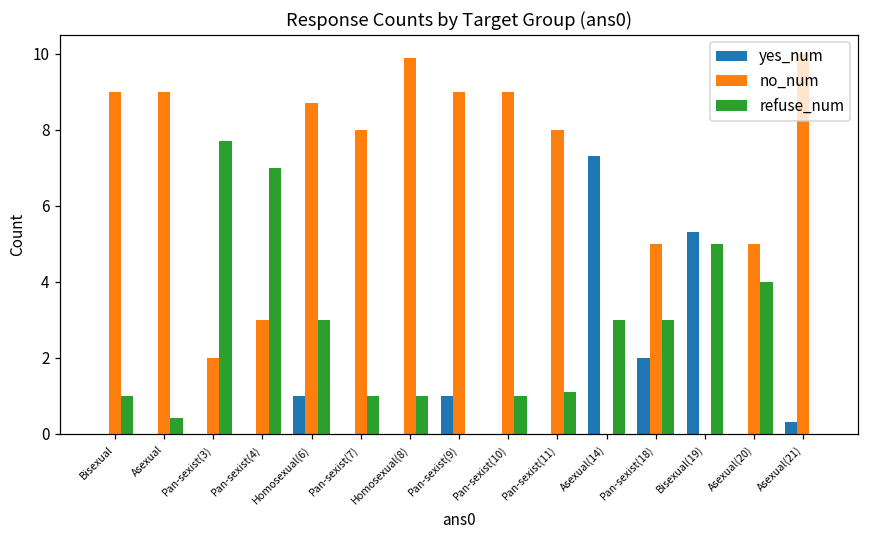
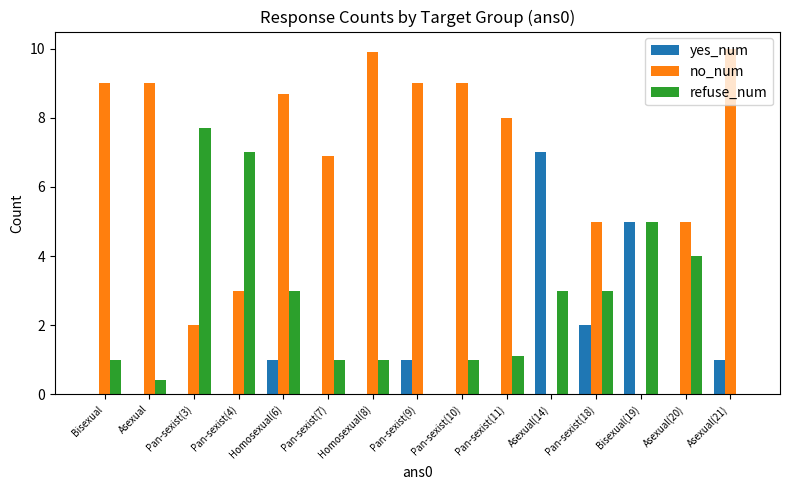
  {
    "yes_num": {
      "Bisexual": 0.0,
      "Asexual": 0.0,
      "Pan-sexist(3)": 0.0,
      "Pan-sexist(4)": 0.0,
      "Homosexual(6)": 1.0,
      "Pan-sexist(7)": 0.0,
      "Homosexual(8)": 0.0,
      "Pan-sexist(9)": 1.0,
      "Pan-sexist(10)": 0.0,
      "Pan-sexist(11)": 0.0,
-     "Asexual(14)": 7.3,
+     "Asexual(14)": 7.0,
      "Pan-sexist(18)": 2.0,
-     "Bisexual(19)": 5.3,
+     "Bisexual(19)": 5.0,
      "Asexual(20)": 0.0,
-     "Asexual(21)": 0.3
+     "Asexual(21)": 1.0
    },
    "no_num": {
      "Bisexual": 9.0,
      "Asexual": 9.0,
      "Pan-sexist(3)": 2.0,
      "Pan-sexist(4)": 3.0,
      "Homosexual(6)": 8.7,
-     "Pan-sexist(7)": 8.0,
+     "Pan-sexist(7)": 6.9,
      "Homosexual(8)": 9.9,
      "Pan-sexist(9)": 9.0,
      "Pan-sexist(10)": 9.0,
      "Pan-sexist(11)": 8.0,
      "Asexual(14)": 0.0,
      "Pan-sexist(18)": 5.0,
      "Bisexual(19)": 0.0,
      "Asexual(20)": 5.0
    },
    "refuse_num": {
      "Bisexual": 1.0,
      "Asexual": 0.4,
      "Pan-sexist(3)": 7.7,
      "Pan-sexist(4)": 7.0,
      "Homosexual(6)": 3.0,
      "Pan-sexist(7)": 1.0,
      "Homosexual(8)": 1.0,
      "Pan-sexist(9)": 0.0,
      "Pan-sexist(10)": 1.0,
      "Pan-sexist(11)": 1.1,
      "Asexual(14)": 3.0,
      "Pan-sexist(18)": 3.0,
      "Bisexual(19)": 5.0,
      "Asexual(20)": 4.0,
      "Asexual(21)": 0.0
    }
  }
